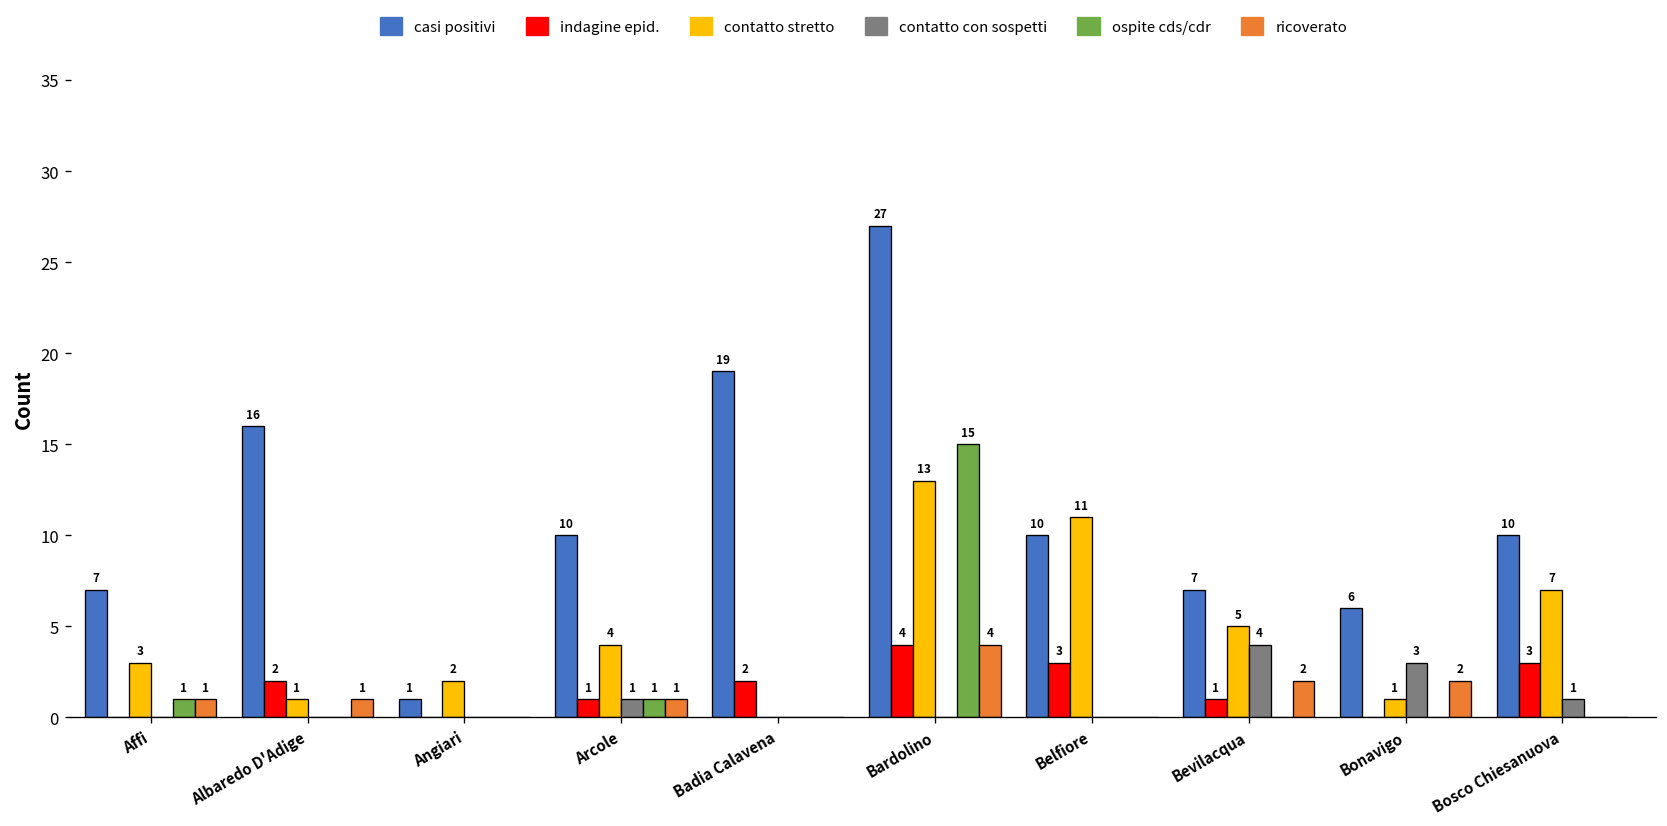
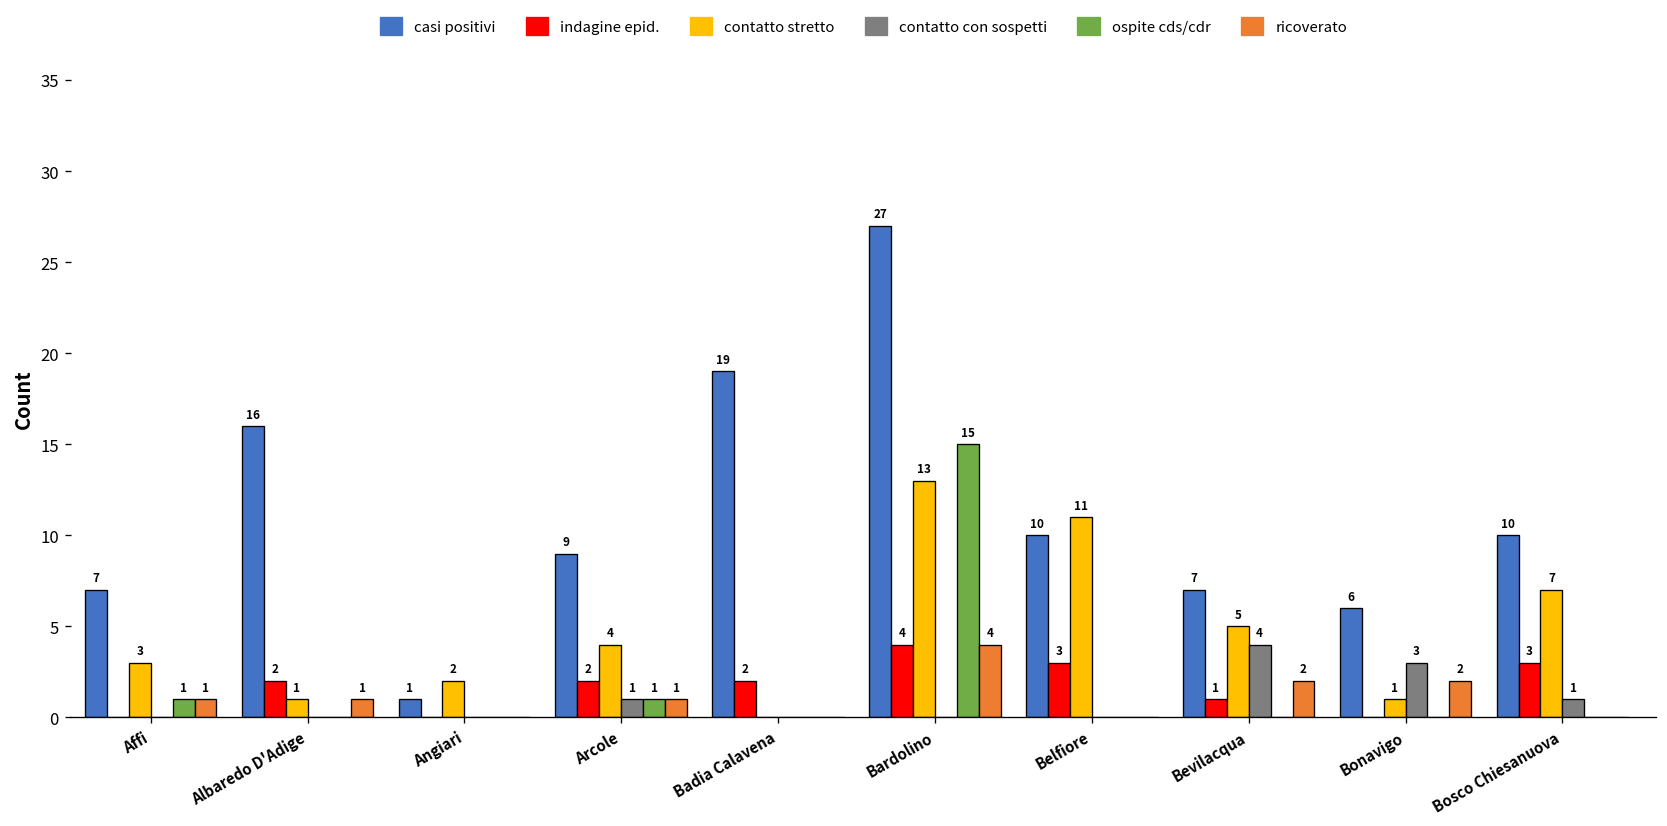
  {
    "casi positivi": {
      "Affi": 7,
      "Albaredo D'Adige": 16,
      "Angiari": 1,
-     "Arcole": 10,
+     "Arcole": 9,
      "Badia Calavena": 19,
      "Bardolino": 27,
      "Belfiore": 10,
      "Bevilacqua": 7,
      "Bonavigo": 6,
      "Bosco Chiesanuova": 10
    },
    "indagine epid.": {
      "Albaredo D'Adige": 2,
-     "Arcole": 1,
+     "Arcole": 2,
      "Badia Calavena": 2,
      "Bardolino": 4,
      "Belfiore": 3,
      "Bevilacqua": 1,
      "Bosco Chiesanuova": 3
    },
    "contatto stretto": {
      "Affi": 3,
      "Albaredo D'Adige": 1,
      "Angiari": 2,
      "Arcole": 4,
      "Bardolino": 13,
      "Belfiore": 11,
      "Bevilacqua": 5,
      "Bonavigo": 1,
      "Bosco Chiesanuova": 7
    },
    "contatto con sospetti": {
      "Arcole": 1,
      "Bevilacqua": 4,
      "Bonavigo": 3,
      "Bosco Chiesanuova": 1
    },
    "ospite cds/cdr": {
      "Affi": 1,
      "Arcole": 1,
      "Bardolino": 15
    },
    "ricoverato": {
      "Affi": 1,
      "Albaredo D'Adige": 1,
      "Arcole": 1,
      "Bardolino": 4,
      "Bevilacqua": 2,
      "Bonavigo": 2
    }
  }
